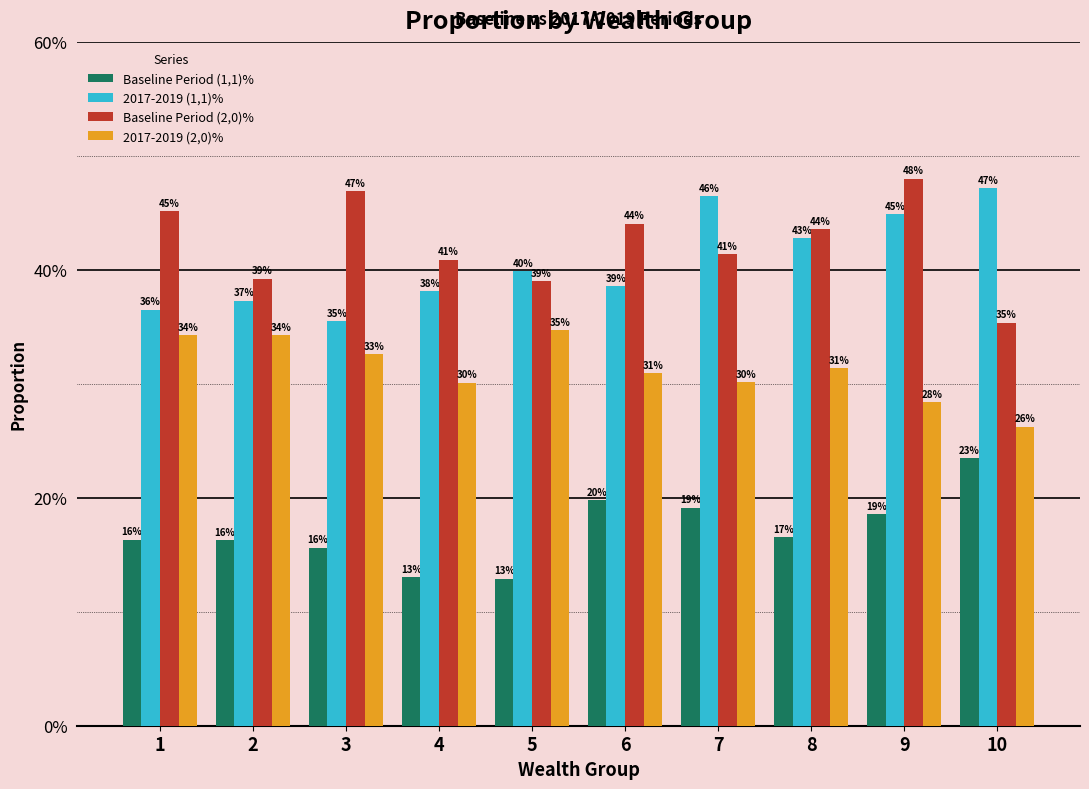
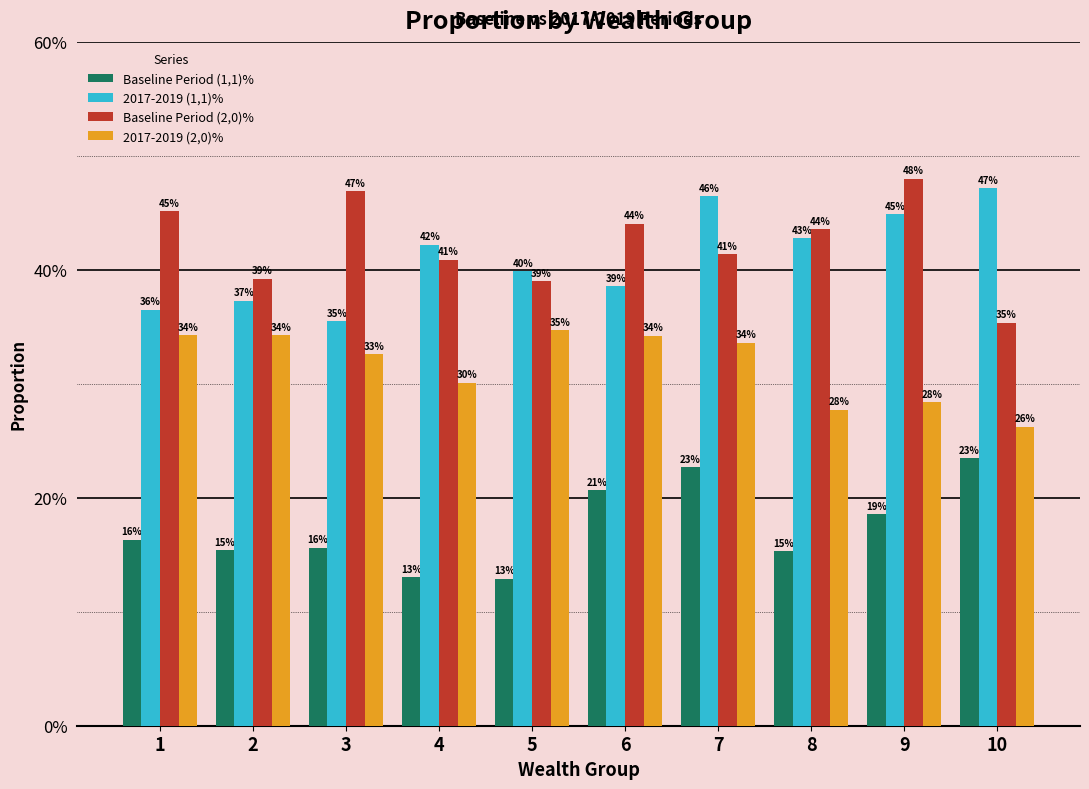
  {
    "Baseline Period (1,1)%": {
      "1": "16%",
-     "2": "16%",
+     "2": "15%",
      "3": "16%",
      "4": "13%",
      "5": "13%",
-     "6": "20%",
-     "7": "19%",
-     "8": "17%",
+     "6": "21%",
+     "7": "23%",
+     "8": "15%",
      "9": "19%",
      "10": "23%"
    },
    "2017-2019 (1,1)%": {
      "1": "36%",
      "2": "37%",
      "3": "35%",
-     "4": "38%",
+     "4": "42%",
      "5": "40%",
      "6": "39%",
      "7": "46%",
      "8": "43%",
      "9": "45%",
      "10": "47%"
    },
    "Baseline Period (2,0)%": {
      "1": "45%",
      "2": "39%",
      "3": "47%",
      "4": "41%",
      "5": "39%",
      "6": "44%",
      "7": "41%",
      "8": "44%",
      "9": "48%",
      "10": "35%"
    },
    "2017-2019 (2,0)%": {
      "1": "34%",
      "2": "34%",
      "3": "33%",
      "4": "30%",
      "5": "35%",
-     "6": "31%",
-     "7": "30%",
-     "8": "31%",
+     "6": "34%",
+     "7": "34%",
+     "8": "28%",
      "9": "28%",
      "10": "26%"
    }
  }
